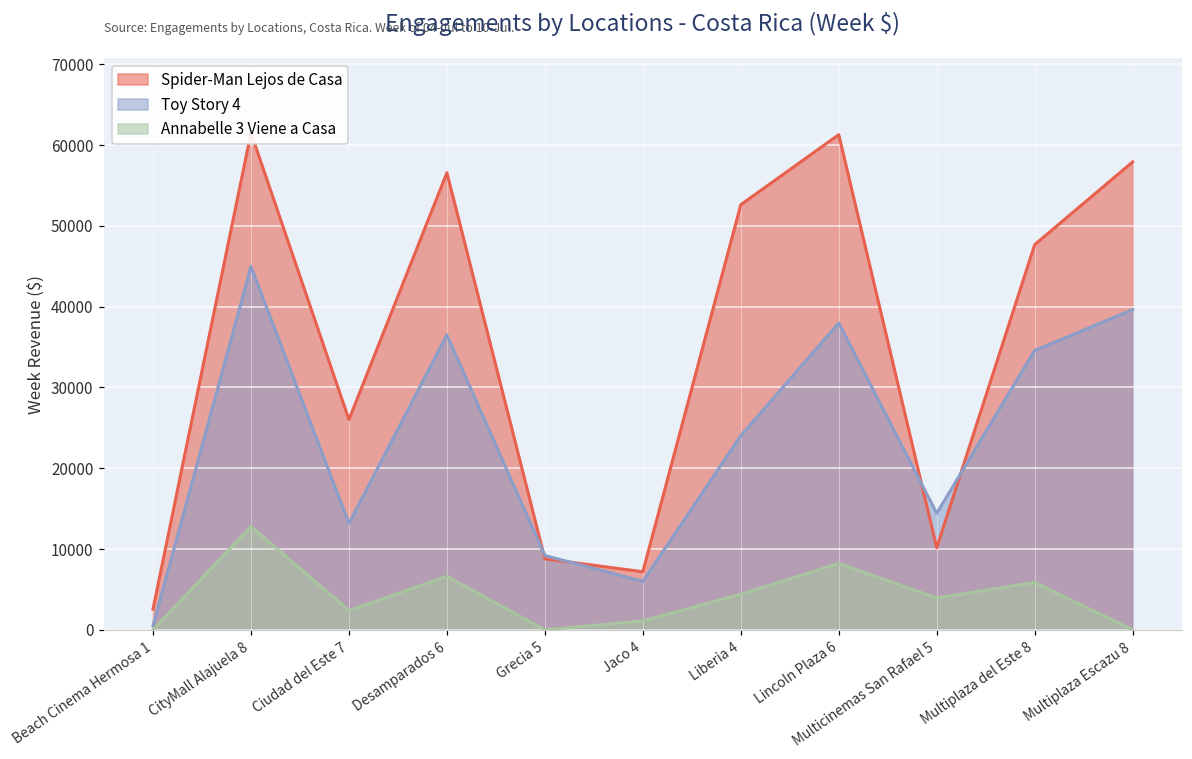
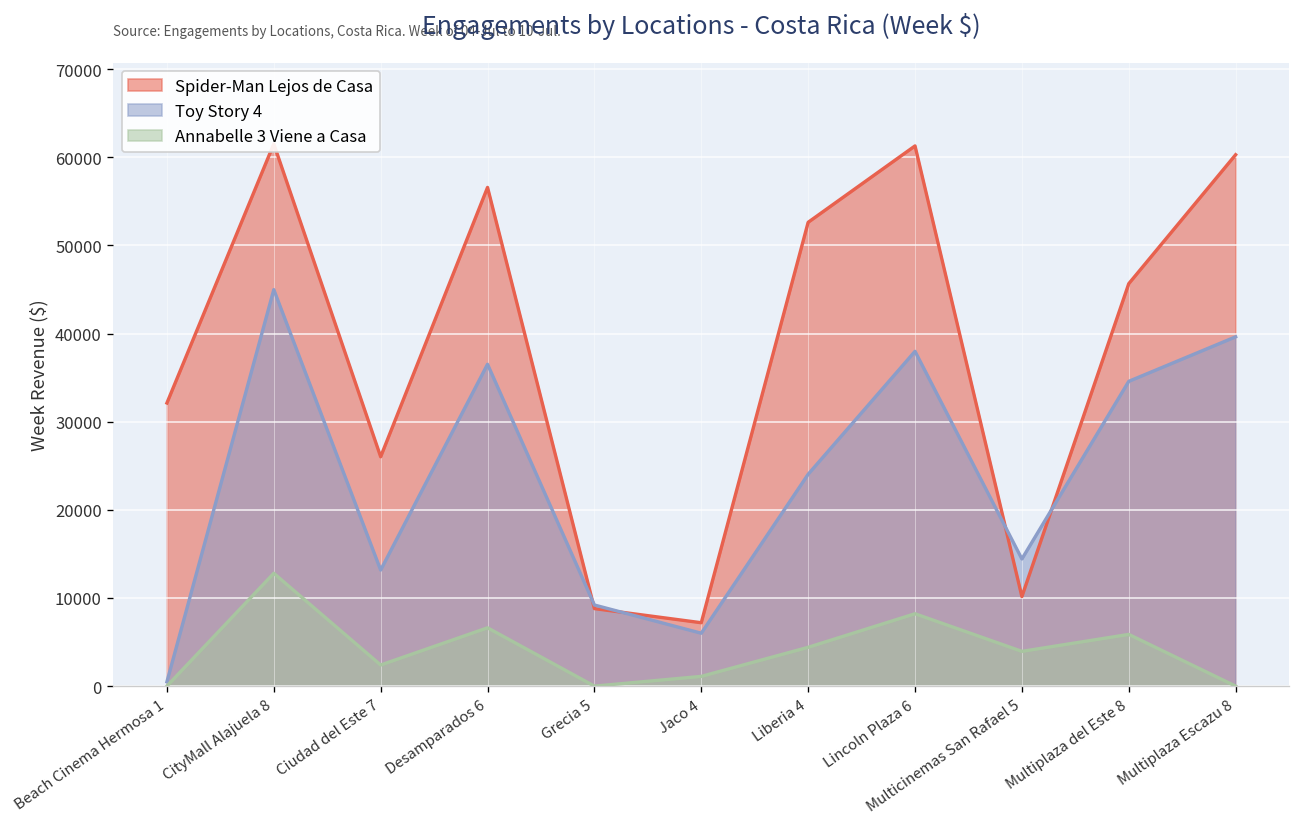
  {
    "Spider-Man Lejos de Casa": {
-     "Beach Cinema Hermosa 1": 3000,
+     "Beach Cinema Hermosa 1": 32000,
      "Ciudad del Este 7": 26000,
      "Desamparados 6": 57000,
      "Grecia 5": 9000,
      "Jaco 4": 7000,
      "Liberia 4": 53000,
      "Lincoln Plaza 6": 61000,
      "Multicinemas San Rafael 5": 10000,
-     "Multiplaza del Este 8": 48000,
-     "Multiplaza Escazu 8": 58000
+     "Multiplaza del Este 8": 46000,
+     "Multiplaza Escazu 8": 60000
    }
  }
